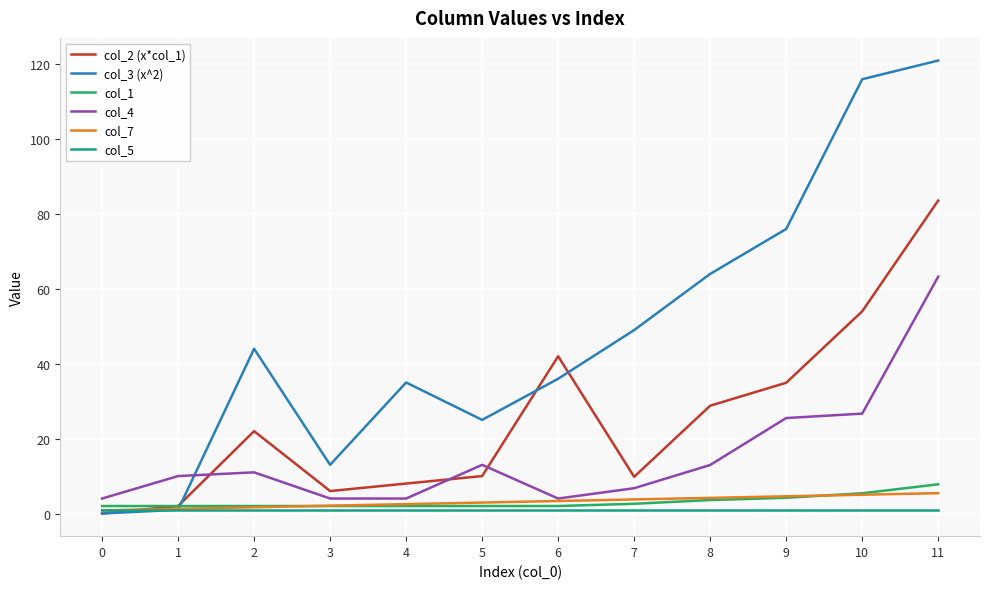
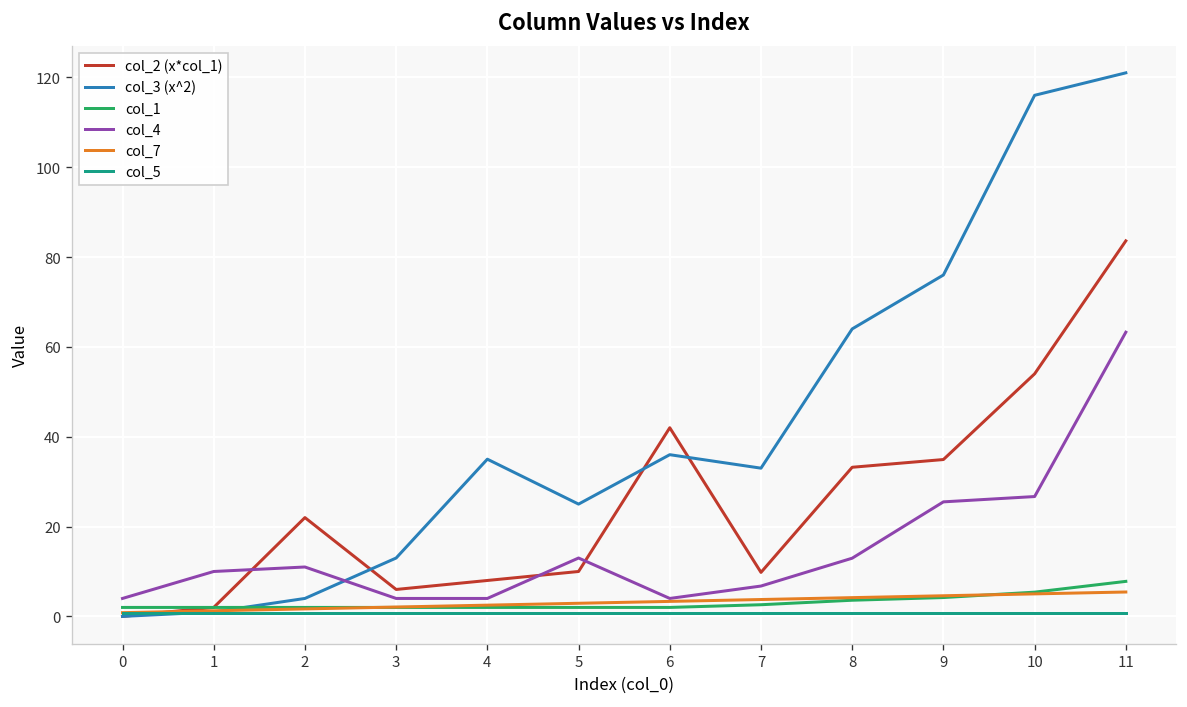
  {
    "col_2 (x*col_1)": {
      "2": 22,
      "3": 6,
      "4": 8,
      "5": 10,
      "6": 42,
      "7": 10,
-     "8": 29,
+     "8": 33,
      "9": 35,
      "10": 54,
      "11": 84
    },
    "col_3 (x^2)": {
-     "2": 44,
+     "2": 4,
      "3": 13,
      "4": 35,
      "5": 25,
      "6": 36,
-     "7": 49,
+     "7": 33,
      "8": 64,
      "9": 76,
      "10": 116,
      "11": 121
    },
    "col_4": {
      "0": 4,
      "1": 10,
      "2": 11,
      "3": 4,
      "4": 4,
      "5": 13,
      "7": 7,
      "8": 13,
      "9": 26,
      "10": 27,
      "11": 63
    },
    "col_7": {
      "5": 3,
      "7": 4,
      "11": 5
    }
  }
